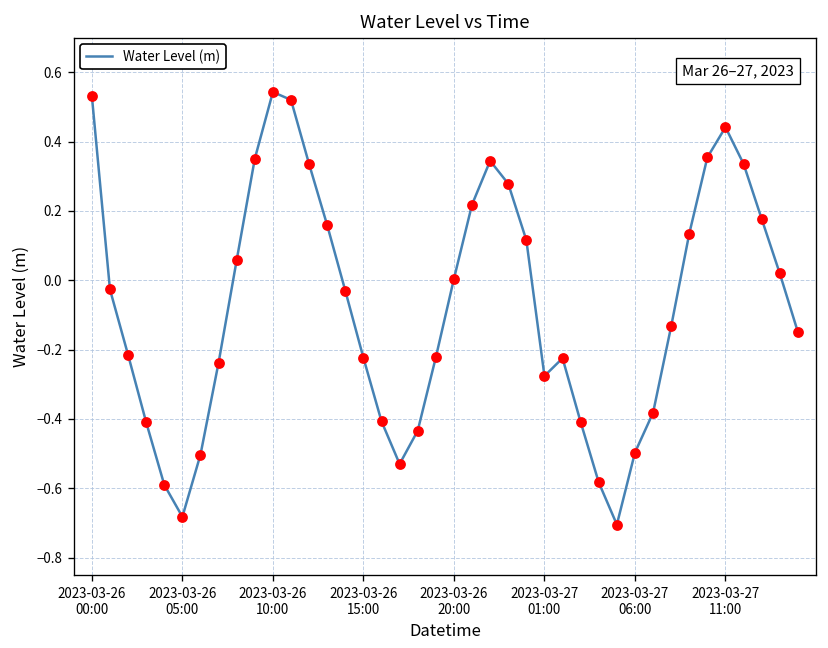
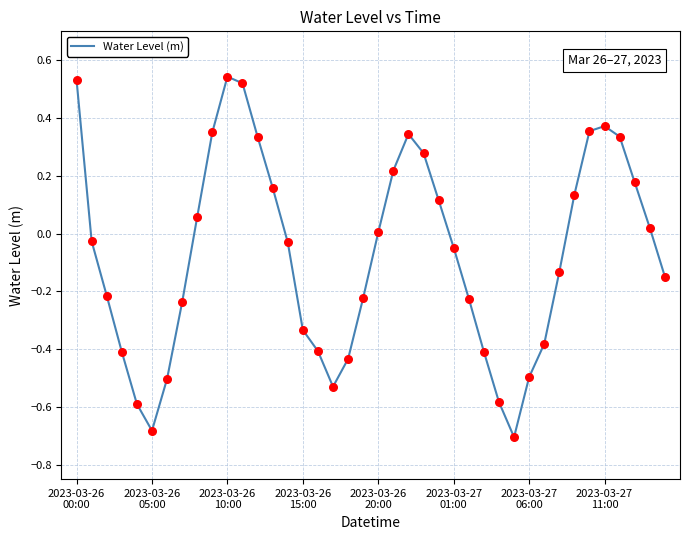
  {
    "2023-03-26 00:00": 0.53,
    "2023-03-26 05:00": -0.68,
    "2023-03-26 10:00": 0.54,
-   "2023-03-26 15:00": -0.22,
+   "2023-03-26 15:00": -0.33,
    "2023-03-26 20:00": 0.00,
-   "2023-03-27 01:00": -0.28,
+   "2023-03-27 01:00": -0.05,
    "2023-03-27 06:00": -0.50,
-   "2023-03-27 11:00": 0.44
+   "2023-03-27 11:00": 0.37
  }
